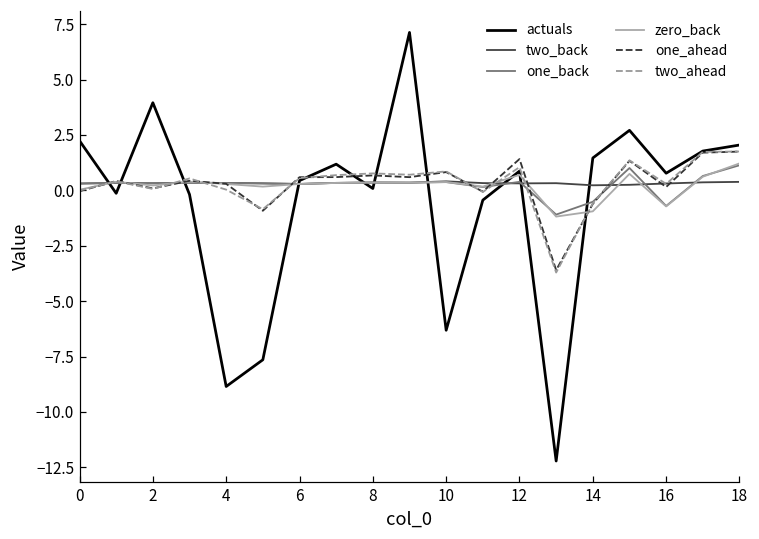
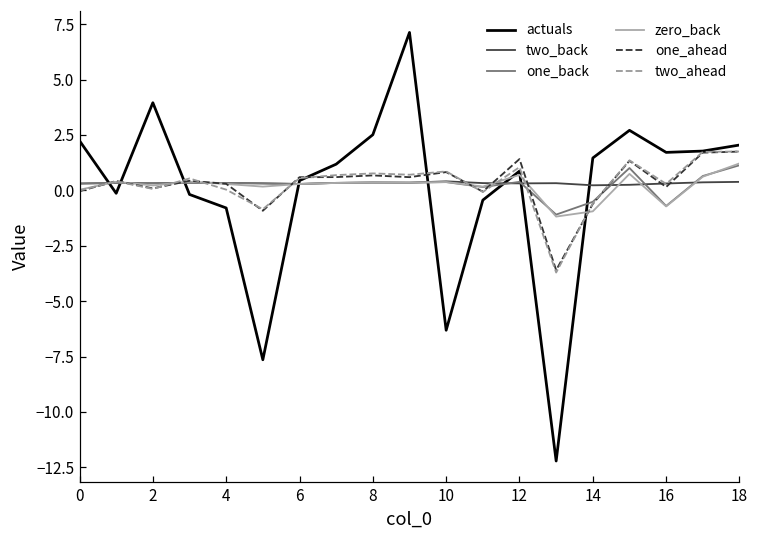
  {
    "actuals": {
      "0": 2.2,
      "2": 4.0,
-     "4": -8.9,
-     "8": 0.1,
+     "4": -0.8,
+     "8": 2.5,
      "10": -6.3,
      "12": 0.9,
      "14": 1.5,
-     "16": 0.8,
+     "16": 1.7,
      "18": 2.0
    }
  }
